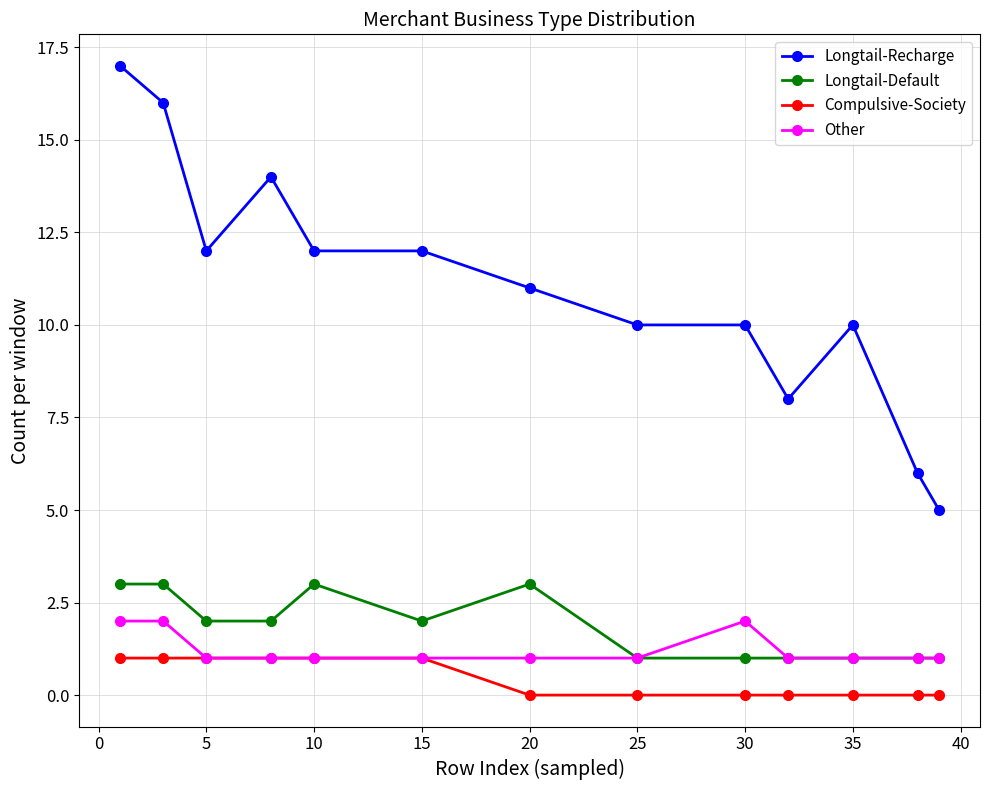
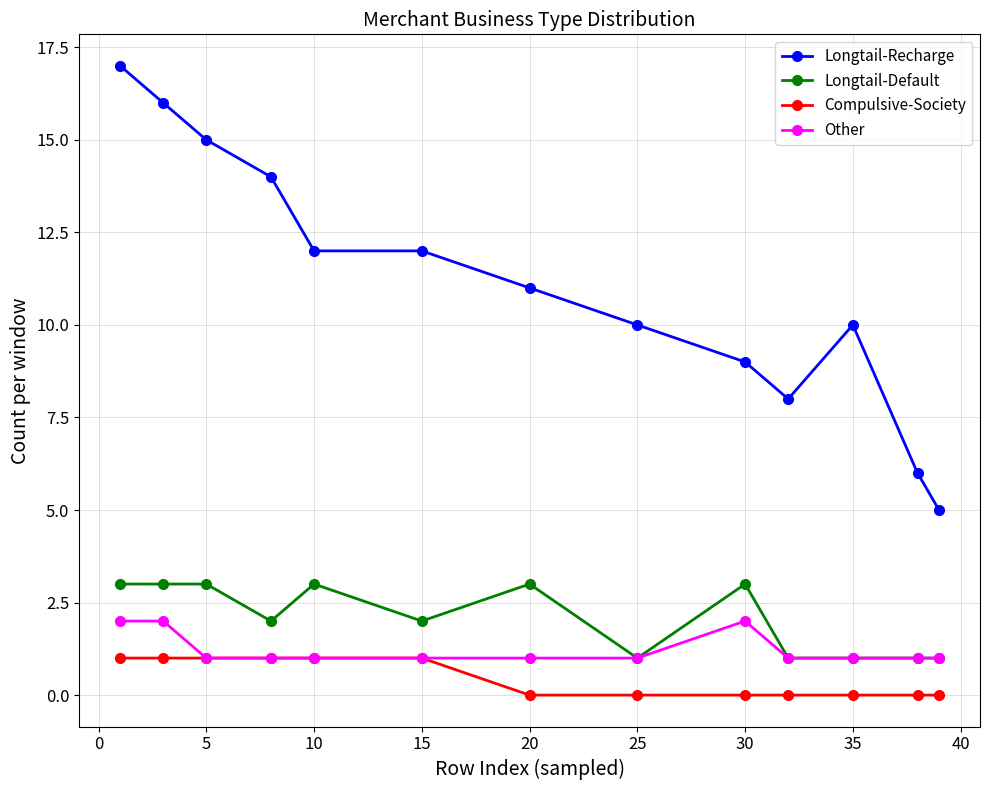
  {
    "Longtail-Recharge": {
-     "5": 12,
+     "5": 15,
      "10": 12,
      "15": 12,
      "20": 11,
      "25": 10,
-     "30": 10,
+     "30": 9,
      "35": 10
    },
    "Longtail-Default": {
-     "5": 2,
+     "5": 3,
      "10": 3,
      "15": 2,
      "20": 3,
-     "30": 1
+     "30": 3
    },
    "Compulsive-Society": {
      "20": 0,
      "25": 0,
      "30": 0,
      "35": 0
    },
    "Other": {
      "20": 1,
      "30": 2
    }
  }
